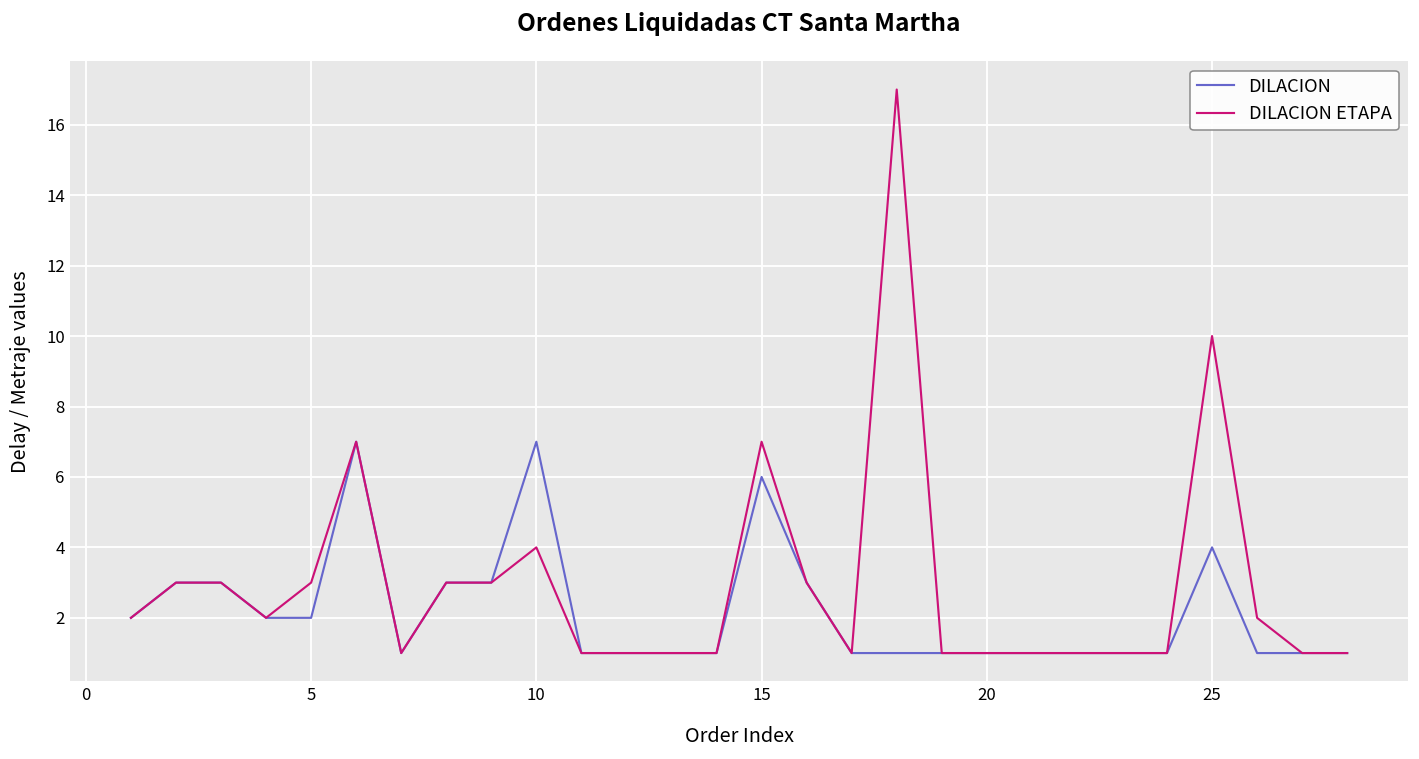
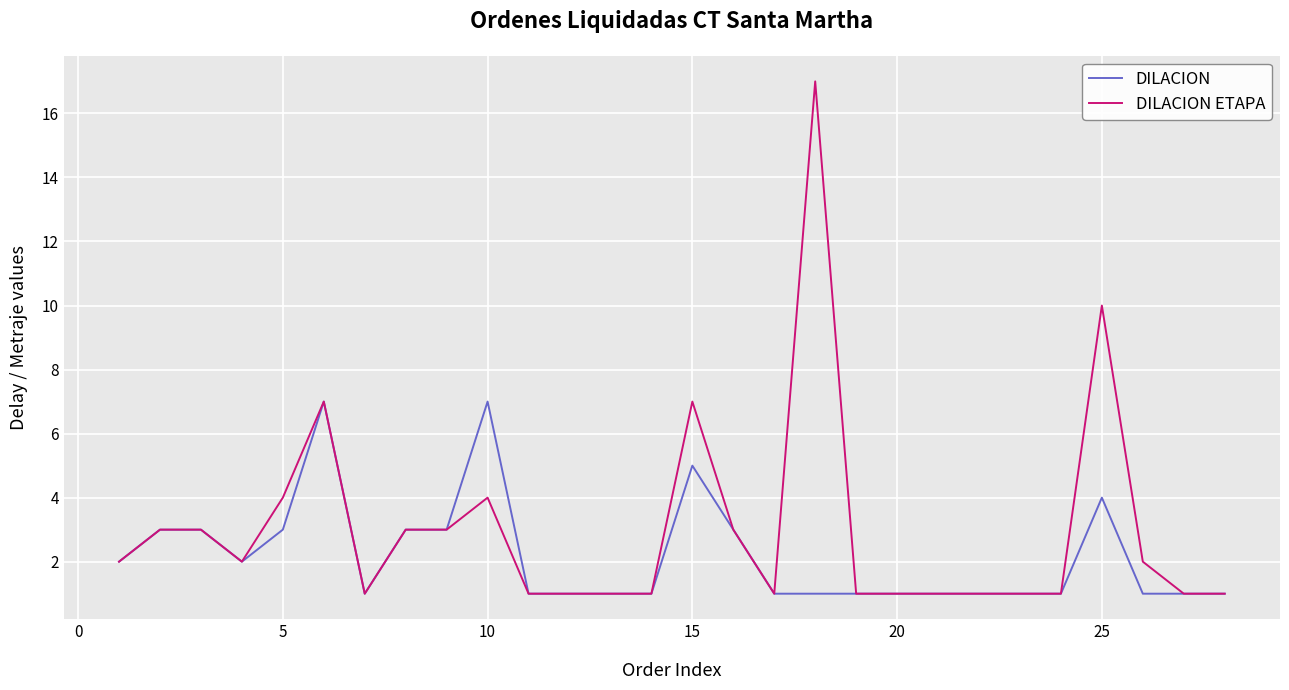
  {
    "DILACION": {
-     "5": 2,
+     "5": 3,
      "10": 7,
-     "15": 6,
+     "15": 5,
      "25": 4
    },
    "DILACION ETAPA": {
-     "5": 3,
+     "5": 4,
      "10": 4,
      "15": 7,
      "25": 10
    }
  }
